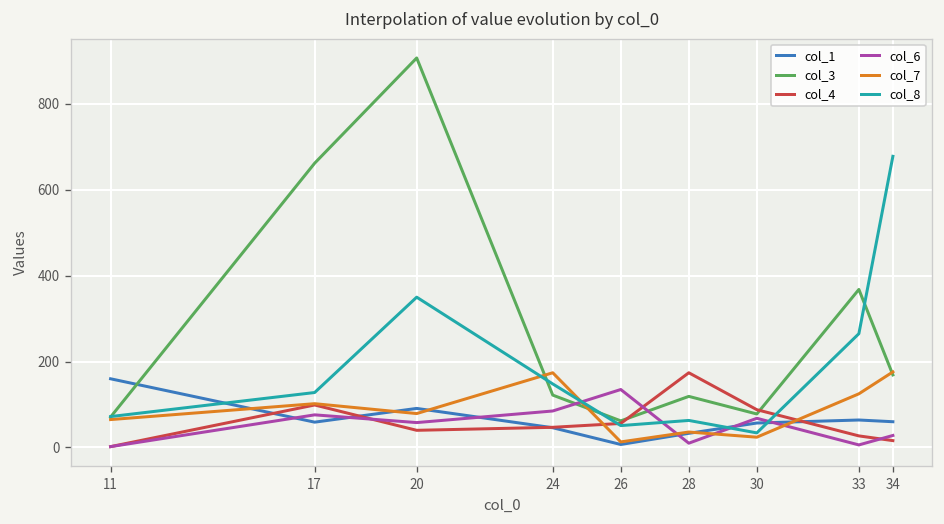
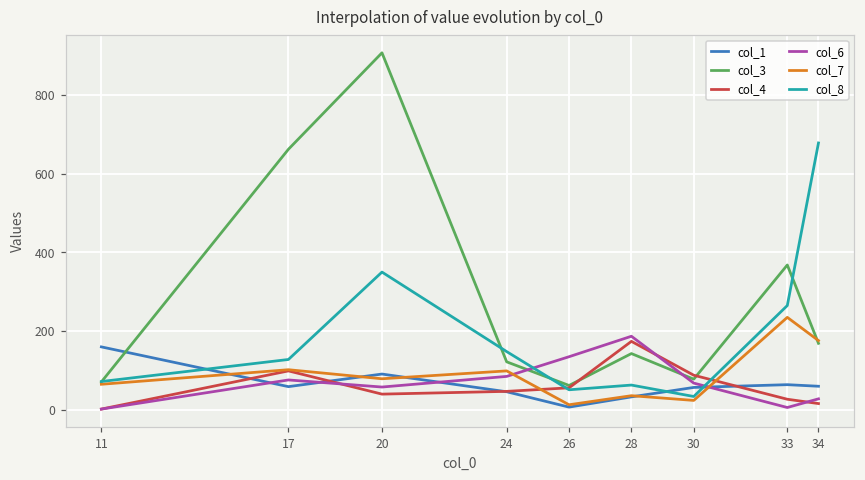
  {
    "col_3": {
      "17": 660,
      "20": 910,
      "24": 120,
-     "28": 120,
+     "28": 140,
      "30": 80,
      "33": 370
    },
    "col_4": {
      "20": 40,
      "28": 170,
      "30": 90,
      "33": 30,
      "34": 20
    },
    "col_6": {
      "17": 80,
      "20": 60,
      "24": 90,
      "26": 140,
-     "28": 10,
+     "28": 190,
      "30": 70,
      "33": 10,
      "34": 30
    },
    "col_7": {
      "20": 80,
-     "24": 170,
+     "24": 100,
      "30": 20,
-     "33": 130
+     "33": 240
    }
  }
